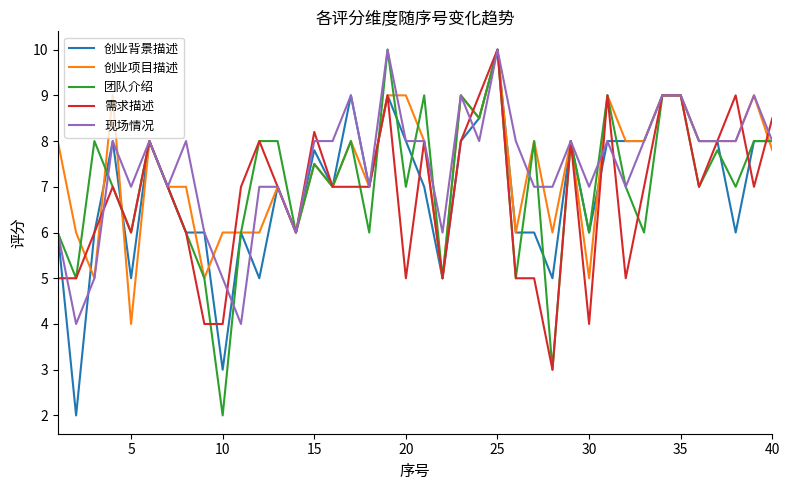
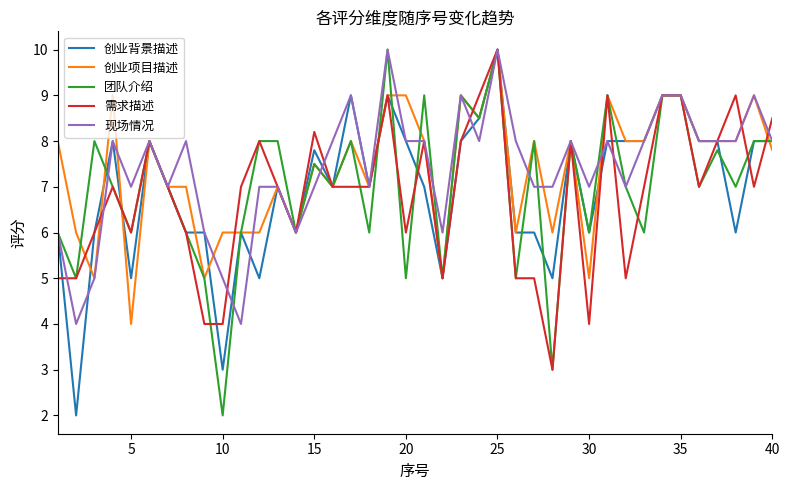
  {
    "创业背景描述": {
      "5": 5,
      "10": 3,
      "15": 7.8
    },
    "创业项目描述": {
      "5": 4,
      "10": 6,
      "20": 9,
      "30": 5,
      "40": 7.8
    },
    "团队介绍": {
      "10": 2,
-     "20": 7
+     "20": 5
    },
    "需求描述": {
      "10": 4,
      "15": 8.2,
-     "20": 5,
+     "20": 6,
      "30": 4,
      "40": 8.5
    },
    "现场情况": {
      "5": 7,
      "10": 5,
-     "15": 8,
+     "15": 7,
      "30": 7
    }
  }
